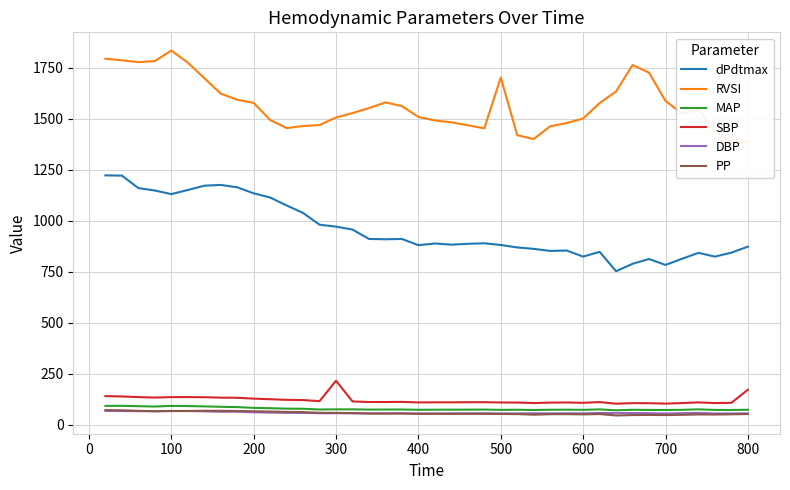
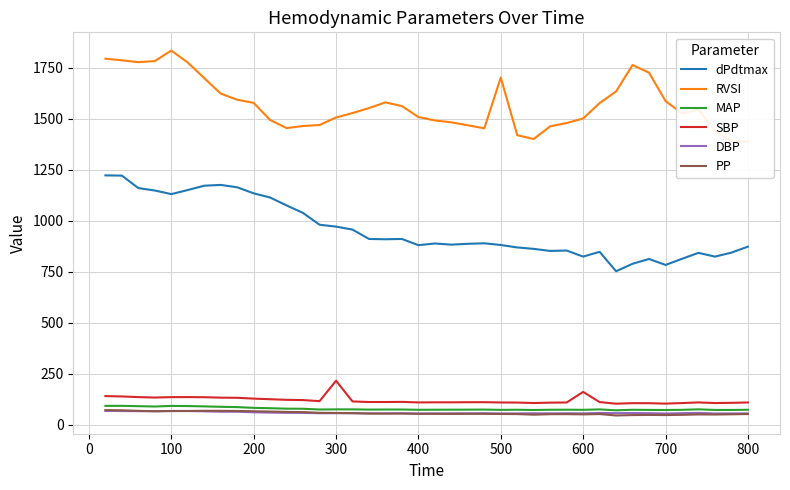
  {
    "dPdtmax": {
      "100": 1130,
      "200": 1130,
      "300": 970,
      "400": 880,
      "500": 880,
      "600": 820,
      "700": 780,
      "800": 870
    },
    "RVSI": {
      "100": 1830,
      "200": 1580,
      "300": 1510,
      "400": 1510,
      "500": 1700,
      "600": 1500,
      "700": 1590
    },
    "MAP": {
      "100": 90,
      "200": 80,
      "300": 80,
      "400": 70,
      "500": 70,
      "600": 70,
      "700": 70,
      "800": 70
    },
    "SBP": {
      "100": 140,
      "200": 130,
      "300": 220,
      "400": 110,
      "500": 110,
-     "600": 110,
+     "600": 160,
      "700": 100,
-     "800": 170
+     "800": 110
    }
  }
